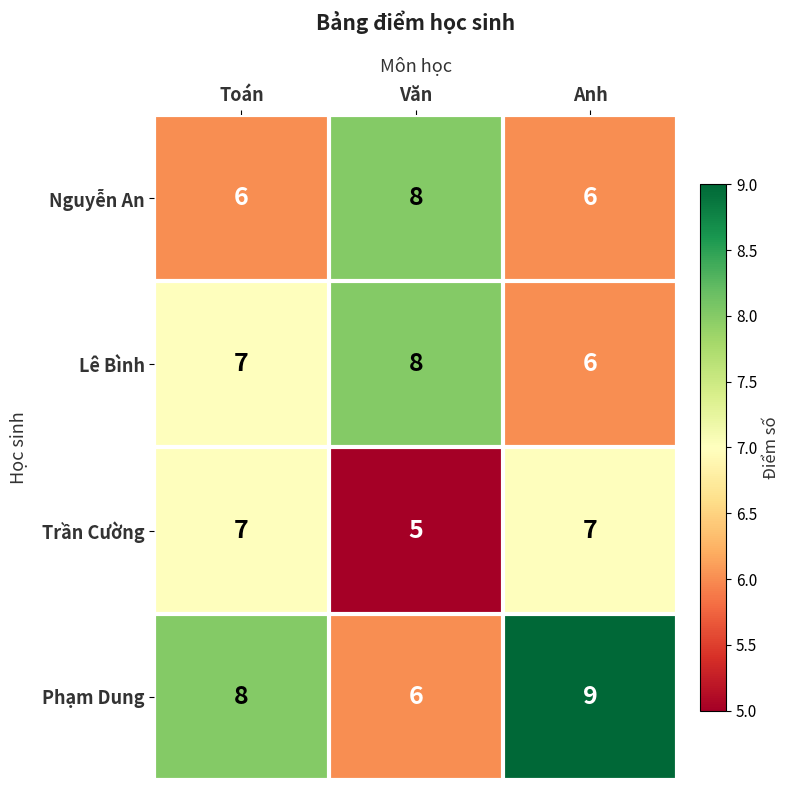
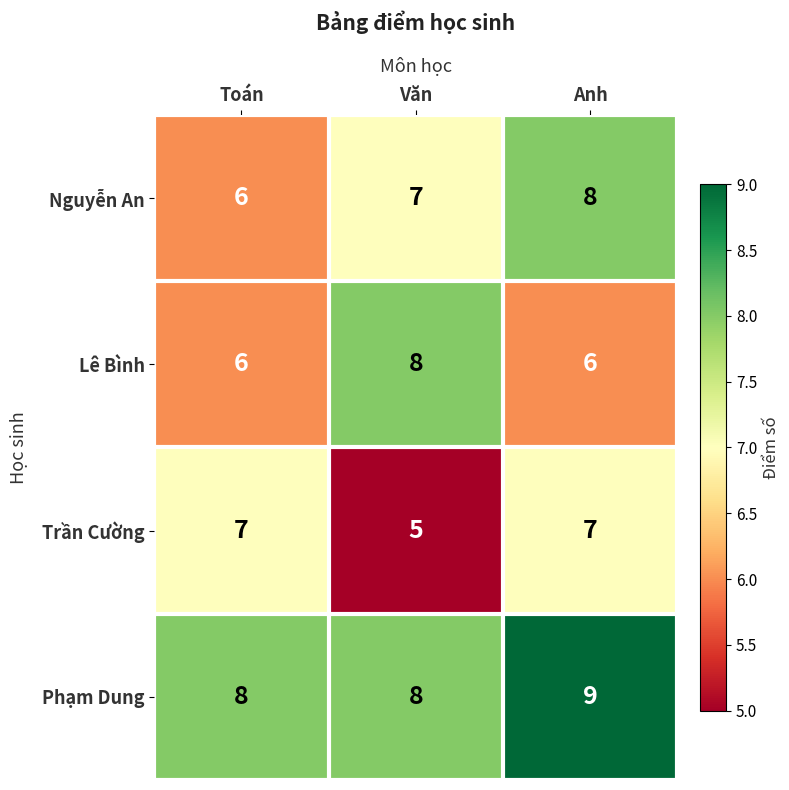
  {
    "Nguyễn An": {
      "Toán": 6,
-     "Văn": 8,
-     "Anh": 6
+     "Văn": 7,
+     "Anh": 8
    },
    "Lê Bình": {
-     "Toán": 7,
+     "Toán": 6,
      "Văn": 8,
      "Anh": 6
    },
    "Trần Cường": {
      "Toán": 7,
      "Văn": 5,
      "Anh": 7
    },
    "Phạm Dung": {
      "Toán": 8,
-     "Văn": 6,
+     "Văn": 8,
      "Anh": 9
    }
  }
